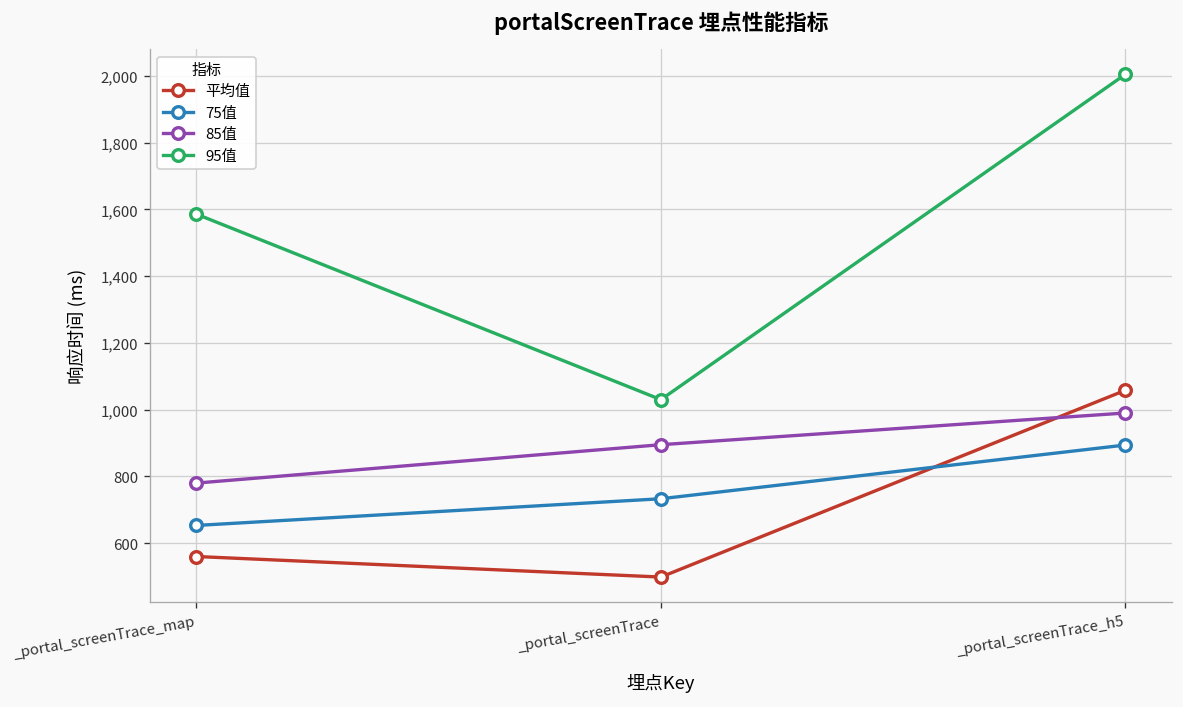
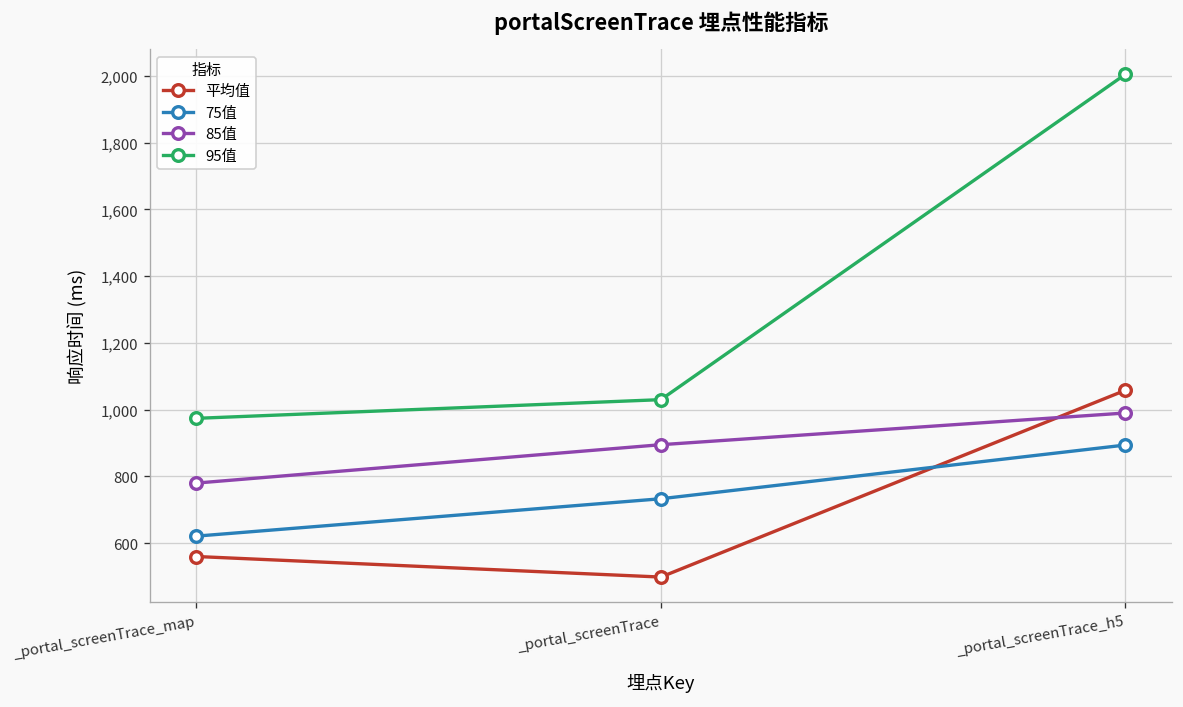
  {
    "平均值": {
      "_portal_screenTrace_map": "560",
      "_portal_screenTrace": "500",
      "_portal_screenTrace_h5": "1,060"
    },
    "75值": {
-     "_portal_screenTrace_map": "650",
+     "_portal_screenTrace_map": "620",
      "_portal_screenTrace": "730",
      "_portal_screenTrace_h5": "890"
    },
    "85值": {
      "_portal_screenTrace_map": "780",
      "_portal_screenTrace": "900",
      "_portal_screenTrace_h5": "990"
    },
    "95值": {
-     "_portal_screenTrace_map": "1,590",
+     "_portal_screenTrace_map": "970",
      "_portal_screenTrace": "1,030",
      "_portal_screenTrace_h5": "2,010"
    }
  }
